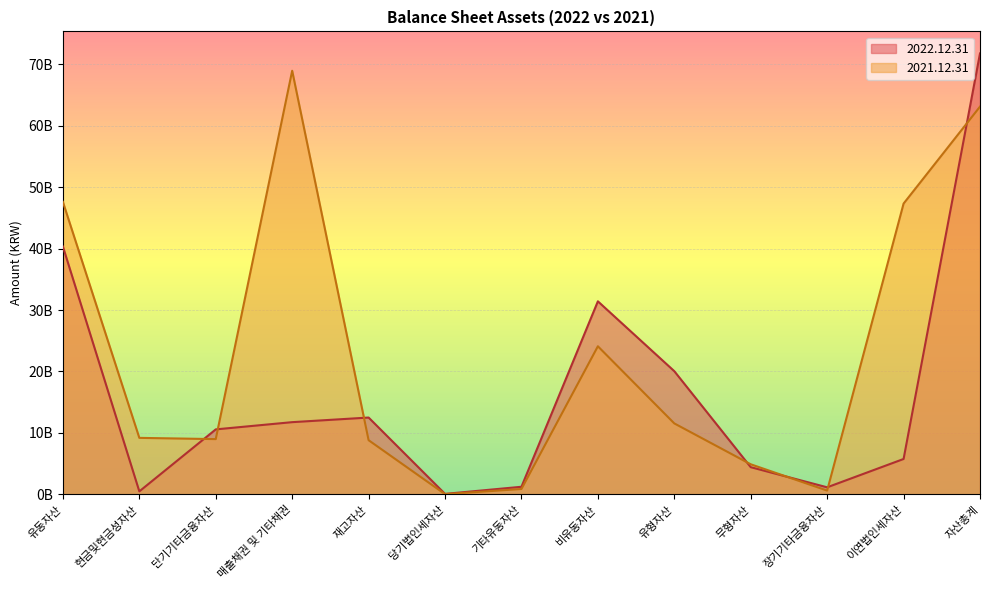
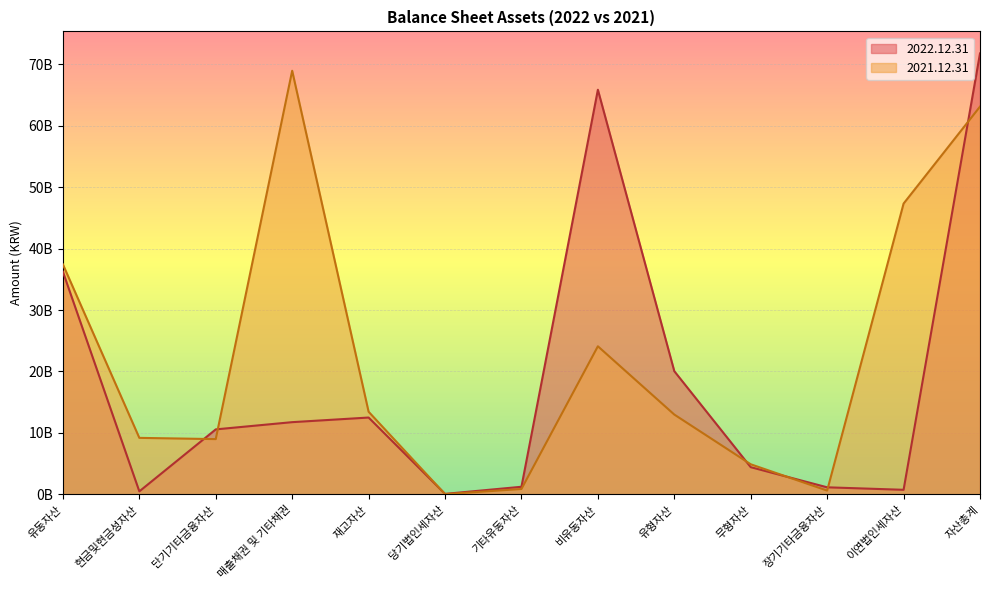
  {
    "2022.12.31": {
-     "유동자산": 40000000000,
+     "유동자산": 36000000000,
      "현금및현금성자산": 1000000000,
      "단기기타금융자산": 11000000000,
      "매출채권 및 기타채권": 12000000000,
      "재고자산": 13000000000,
-     "비유동자산": 31000000000,
+     "비유동자산": 66000000000,
      "유형자산": 20000000000,
      "무형자산": 4000000000,
      "장기기타금융자산": 1000000000,
-     "이연법인세자산": 6000000000,
+     "이연법인세자산": 1000000000,
      "자산총계": 72000000000
    },
    "2021.12.31": {
-     "유동자산": 48000000000,
+     "유동자산": 37000000000,
      "현금및현금성자산": 9000000000,
      "단기기타금융자산": 9000000000,
      "매출채권 및 기타채권": 69000000000,
-     "재고자산": 9000000000,
+     "재고자산": 13000000000,
      "비유동자산": 24000000000,
-     "유형자산": 12000000000,
+     "유형자산": 13000000000,
      "무형자산": 5000000000,
      "장기기타금융자산": 1000000000,
      "이연법인세자산": 47000000000,
      "자산총계": 63000000000
    }
  }
